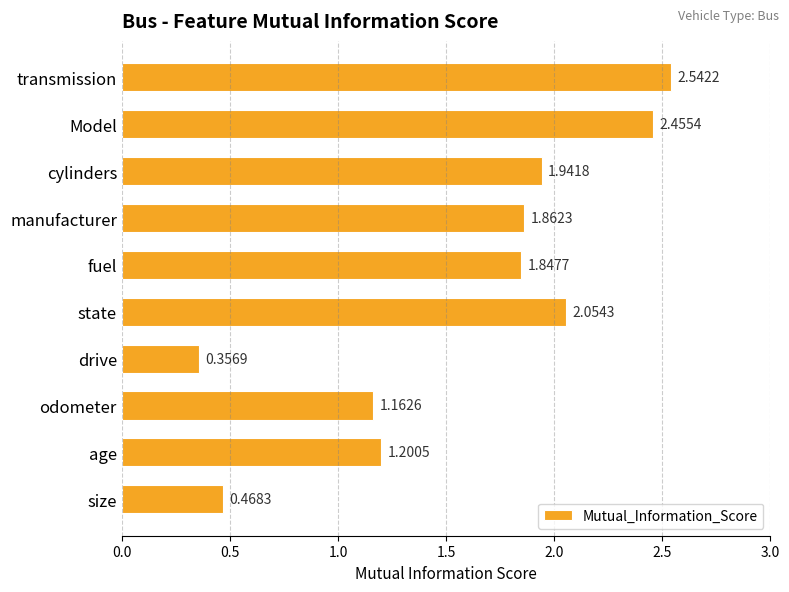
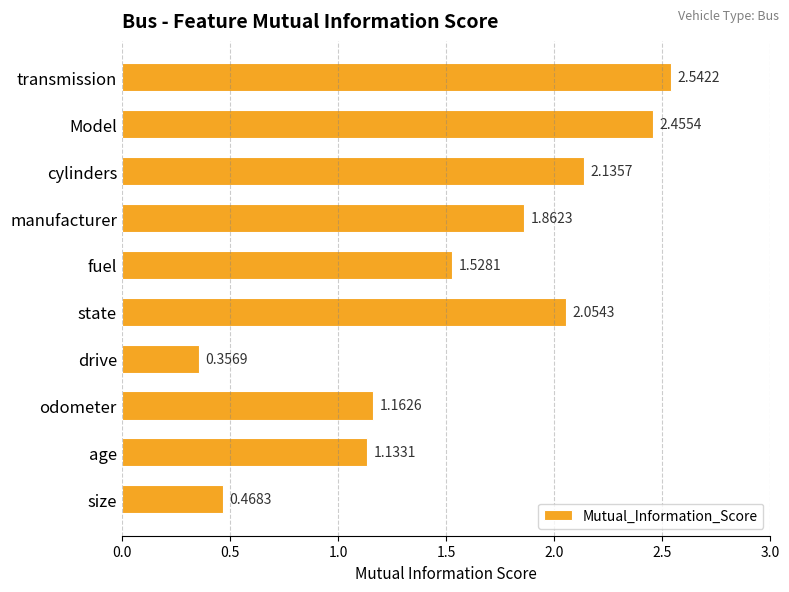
  {
    "transmission": 2.5422,
    "Model": 2.4554,
-   "cylinders": 1.9418,
+   "cylinders": 2.1357,
    "manufacturer": 1.8623,
-   "fuel": 1.8477,
+   "fuel": 1.5281,
    "state": 2.0543,
    "drive": 0.3569,
    "odometer": 1.1626,
-   "age": 1.2005,
+   "age": 1.1331,
    "size": 0.4683
  }
